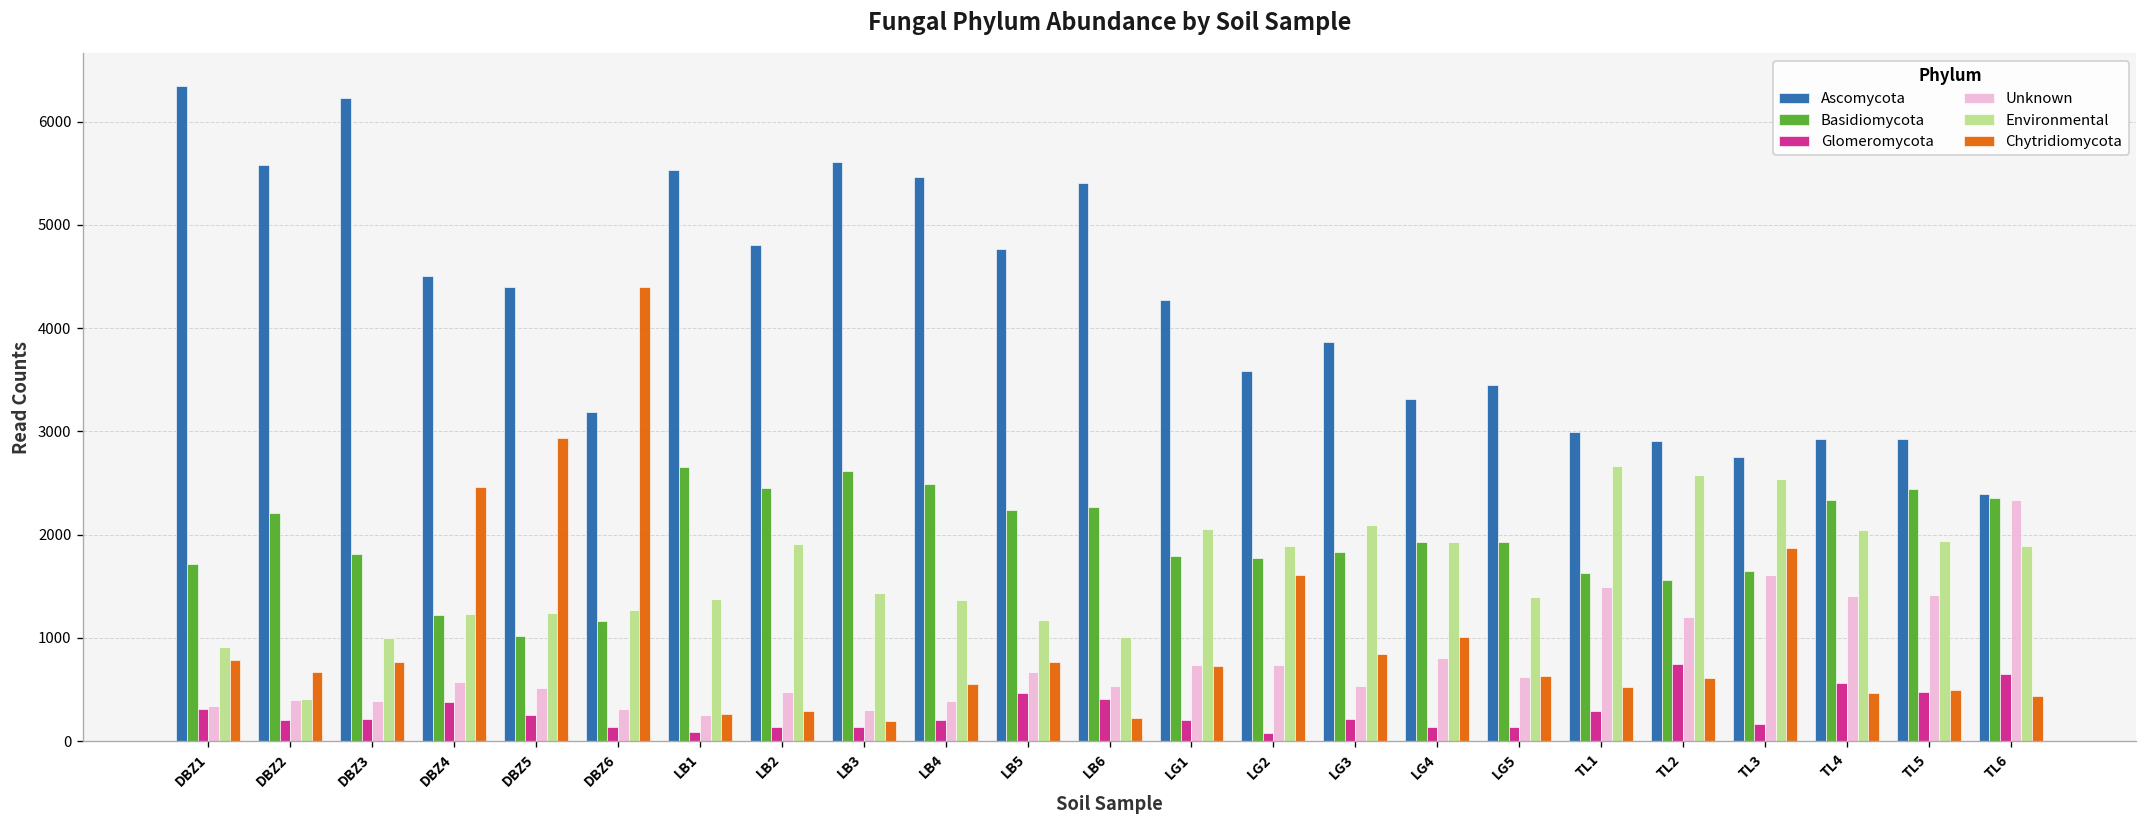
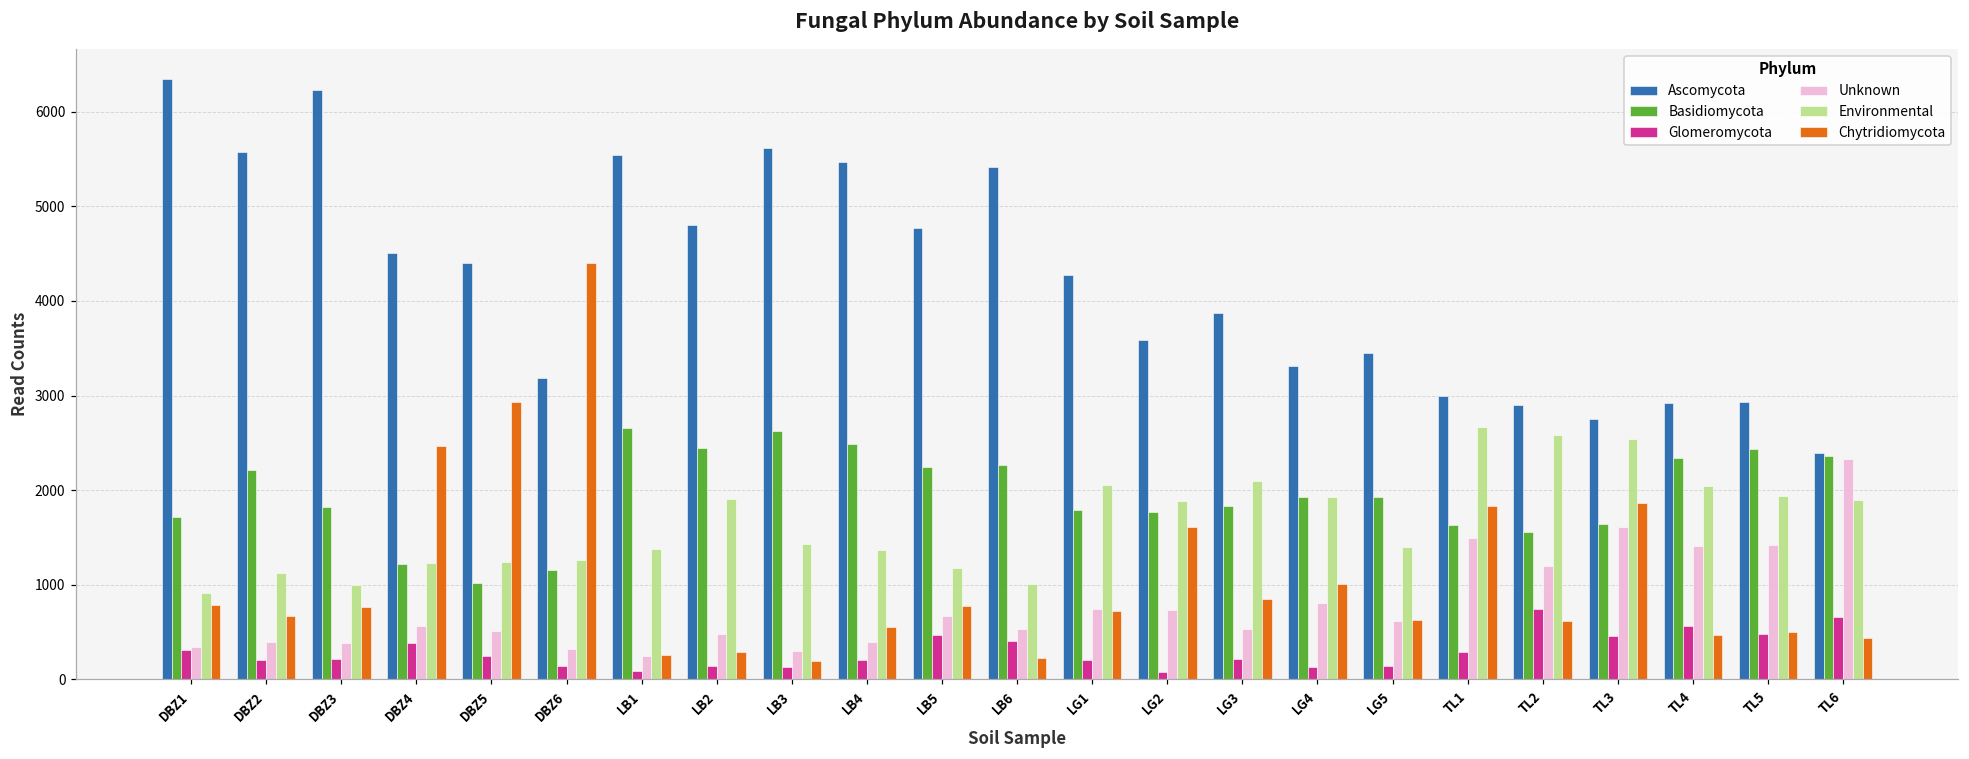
  {
    "Ascomycota": {
      "DBZ1": 6300,
      "DBZ2": 5600,
      "DBZ3": 6200,
      "DBZ4": 4500,
      "DBZ5": 4400,
      "DBZ6": 3200,
      "LB1": 5500,
      "LB2": 4800,
      "LB3": 5600,
      "LB4": 5500,
      "LB5": 4800,
      "LB6": 5400,
      "LG1": 4300,
      "LG2": 3600,
      "LG3": 3900,
      "LG4": 3300,
      "LG5": 3400,
      "TL1": 3000,
      "TL2": 2900,
      "TL3": 2800,
      "TL4": 2900,
      "TL5": 2900,
      "TL6": 2400
    },
    "Basidiomycota": {
      "DBZ1": 1700,
      "DBZ2": 2200,
      "DBZ3": 1800,
      "DBZ4": 1200,
      "DBZ5": 1000,
      "DBZ6": 1200,
      "LB1": 2700,
      "LB2": 2400,
      "LB3": 2600,
      "LB4": 2500,
      "LB5": 2200,
      "LB6": 2300,
      "LG1": 1800,
      "LG2": 1800,
      "LG3": 1800,
      "LG4": 1900,
      "LG5": 1900,
      "TL1": 1600,
      "TL2": 1600,
      "TL3": 1600,
      "TL4": 2300,
      "TL5": 2400,
      "TL6": 2400
    },
    "Glomeromycota": {
      "DBZ1": 300,
      "DBZ2": 200,
      "DBZ3": 200,
      "DBZ4": 400,
      "DBZ5": 300,
      "DBZ6": 100,
      "LB1": 100,
      "LB2": 100,
      "LB3": 100,
      "LB4": 200,
      "LB5": 500,
      "LB6": 400,
      "LG1": 200,
      "LG2": 100,
      "LG3": 200,
      "LG4": 100,
      "LG5": 100,
      "TL1": 300,
      "TL2": 700,
-     "TL3": 200,
+     "TL3": 500,
      "TL4": 600,
      "TL5": 500,
      "TL6": 700
    },
    "Unknown": {
      "DBZ1": 300,
      "DBZ2": 400,
      "DBZ3": 400,
      "DBZ4": 600,
      "DBZ5": 500,
      "DBZ6": 300,
      "LB1": 300,
      "LB2": 500,
      "LB3": 300,
      "LB4": 400,
      "LB5": 700,
      "LB6": 500,
      "LG1": 700,
      "LG2": 700,
      "LG3": 500,
      "LG4": 800,
      "LG5": 600,
      "TL1": 1500,
      "TL2": 1200,
      "TL3": 1600,
      "TL4": 1400,
      "TL5": 1400,
      "TL6": 2300
    },
    "Environmental": {
      "DBZ1": 900,
-     "DBZ2": 400,
+     "DBZ2": 1100,
      "DBZ3": 1000,
      "DBZ4": 1200,
      "DBZ5": 1200,
      "DBZ6": 1300,
      "LB1": 1400,
      "LB2": 1900,
      "LB3": 1400,
      "LB4": 1400,
      "LB5": 1200,
      "LB6": 1000,
      "LG1": 2100,
      "LG2": 1900,
      "LG3": 2100,
      "LG4": 1900,
      "LG5": 1400,
      "TL1": 2700,
      "TL2": 2600,
      "TL3": 2500,
      "TL4": 2000,
      "TL5": 1900,
      "TL6": 1900
    },
    "Chytridiomycota": {
      "DBZ1": 800,
      "DBZ2": 700,
      "DBZ3": 800,
      "DBZ4": 2500,
      "DBZ5": 2900,
      "DBZ6": 4400,
      "LB1": 300,
      "LB2": 300,
      "LB3": 200,
      "LB4": 600,
      "LB5": 800,
      "LB6": 200,
      "LG1": 700,
      "LG2": 1600,
      "LG3": 800,
      "LG4": 1000,
      "LG5": 600,
-     "TL1": 500,
+     "TL1": 1800,
      "TL2": 600,
      "TL3": 1900,
      "TL4": 500,
      "TL5": 500,
      "TL6": 400
    }
  }
